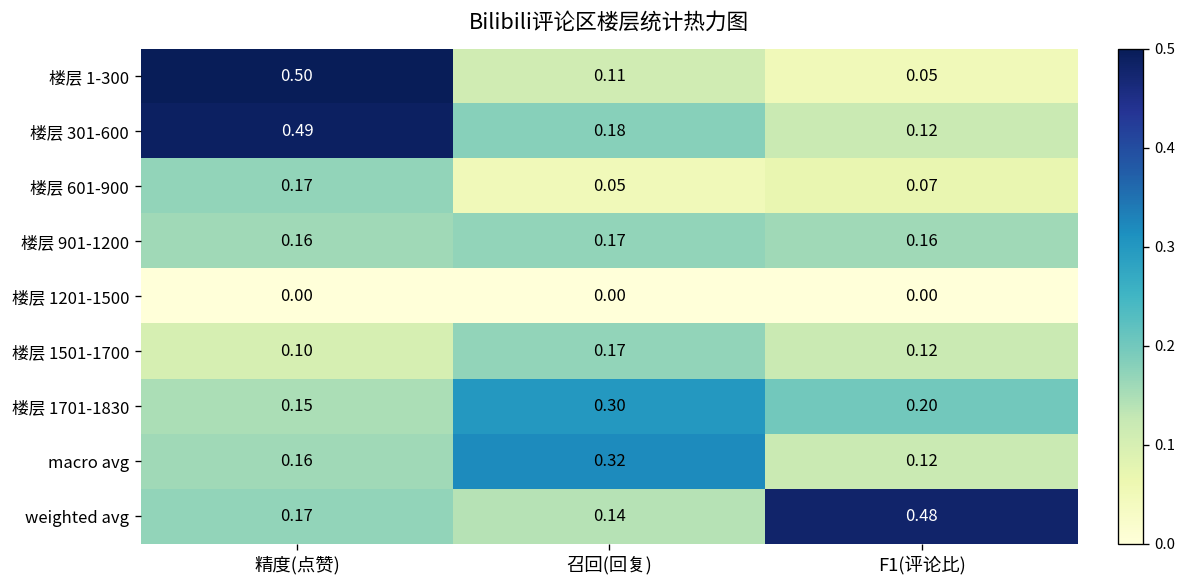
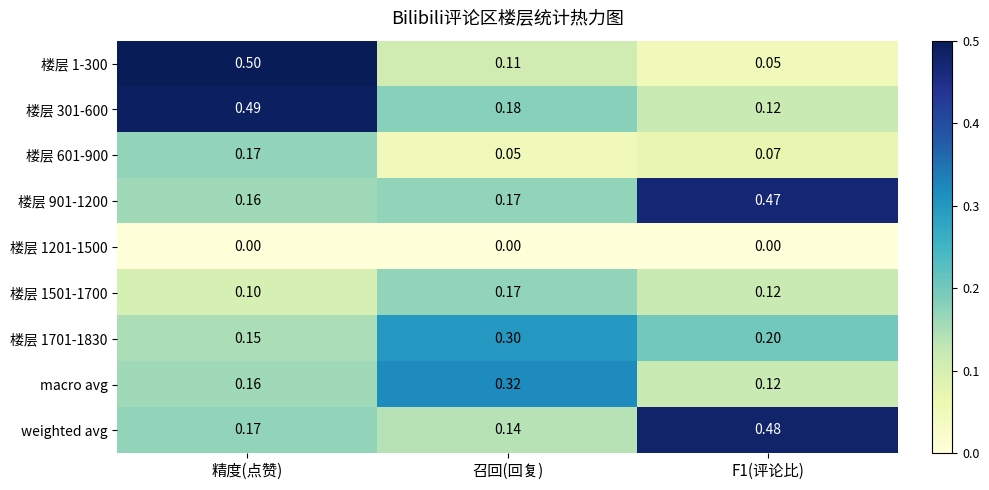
  {
    "楼层 1-300": {
      "精度(点赞)": 0.50,
      "召回(回复)": 0.11,
      "F1(评论比)": 0.05
    },
    "楼层 301-600": {
      "精度(点赞)": 0.49,
      "召回(回复)": 0.18,
      "F1(评论比)": 0.12
    },
    "楼层 601-900": {
      "精度(点赞)": 0.17,
      "召回(回复)": 0.05,
      "F1(评论比)": 0.07
    },
    "楼层 901-1200": {
      "精度(点赞)": 0.16,
      "召回(回复)": 0.17,
-     "F1(评论比)": 0.16
+     "F1(评论比)": 0.47
    },
    "楼层 1201-1500": {
      "精度(点赞)": 0.00,
      "召回(回复)": 0.00,
      "F1(评论比)": 0.00
    },
    "楼层 1501-1700": {
      "精度(点赞)": 0.10,
      "召回(回复)": 0.17,
      "F1(评论比)": 0.12
    },
    "楼层 1701-1830": {
      "精度(点赞)": 0.15,
      "召回(回复)": 0.30,
      "F1(评论比)": 0.20
    },
    "macro avg": {
      "精度(点赞)": 0.16,
      "召回(回复)": 0.32,
      "F1(评论比)": 0.12
    },
    "weighted avg": {
      "精度(点赞)": 0.17,
      "召回(回复)": 0.14,
      "F1(评论比)": 0.48
    }
  }
